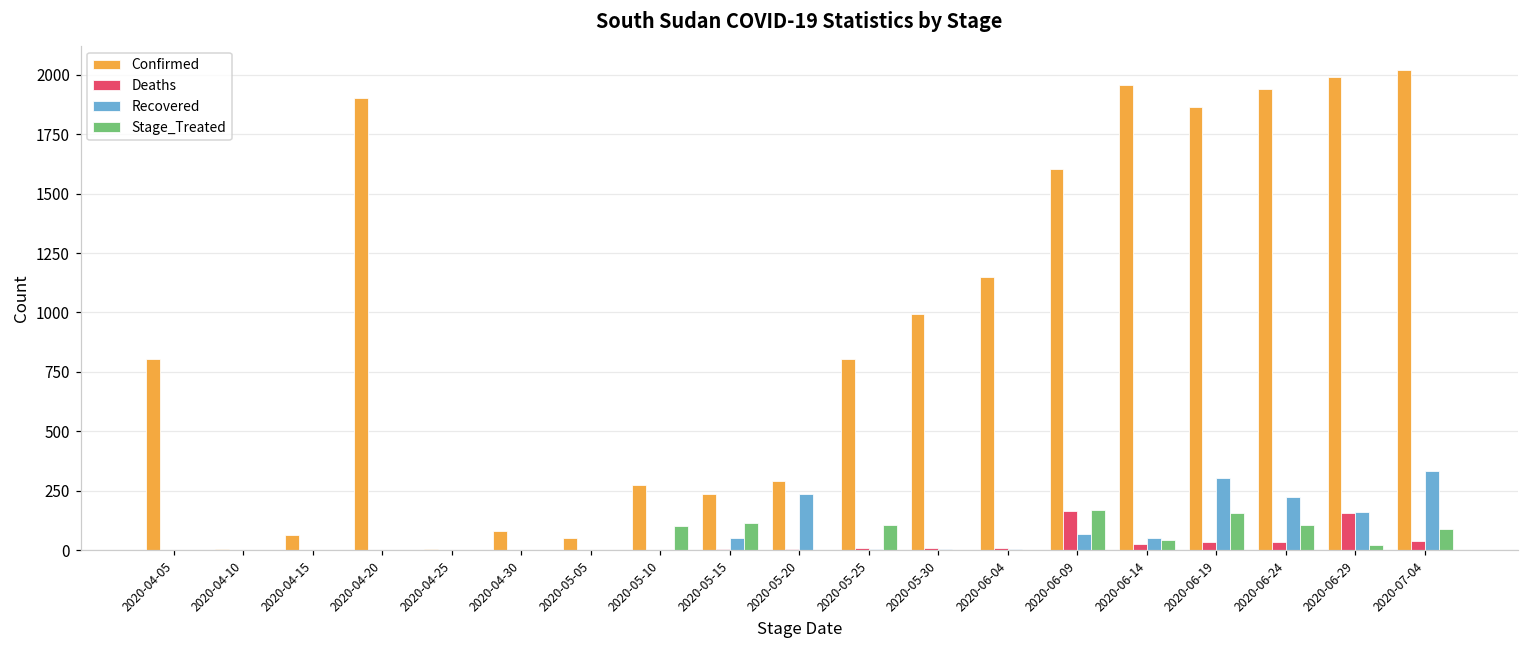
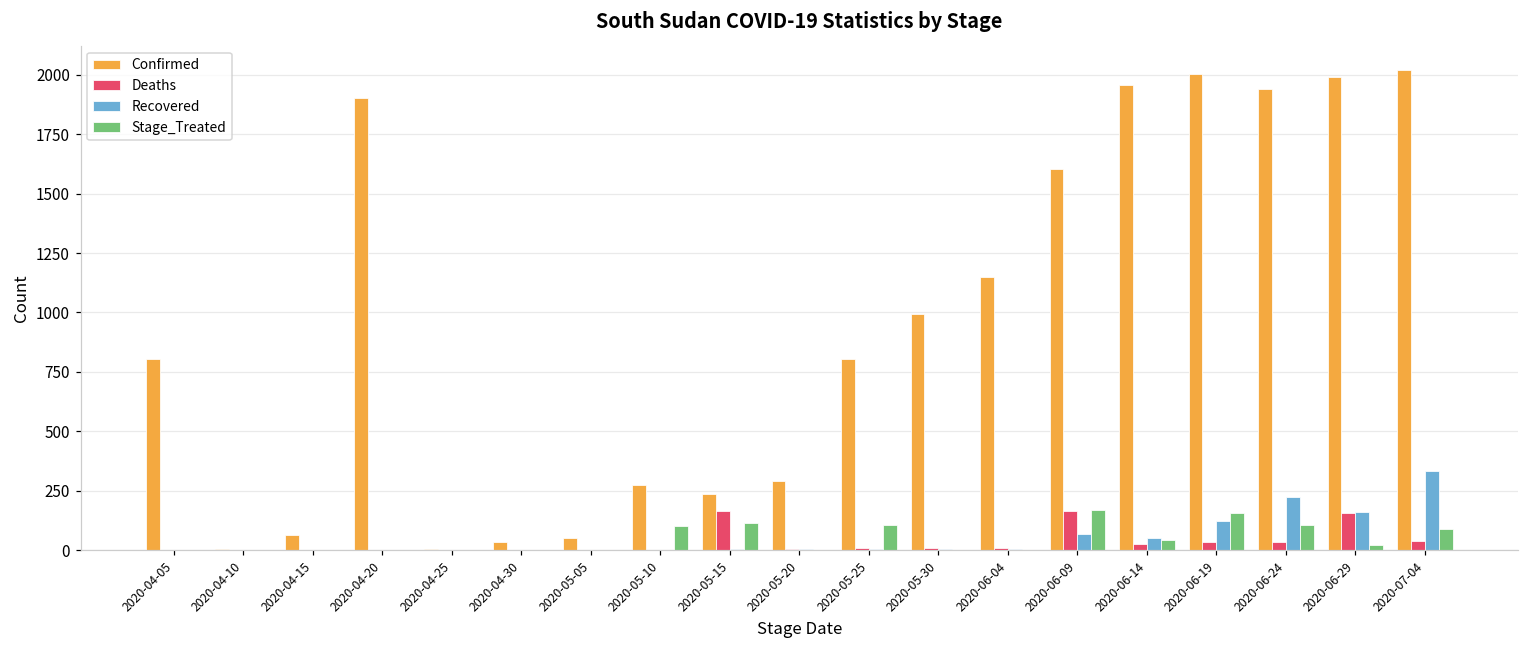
  {
    "Confirmed": {
      "2020-04-05": 810,
      "2020-04-15": 60,
      "2020-04-20": 1900,
-     "2020-04-30": 80,
+     "2020-04-30": 40,
      "2020-05-05": 50,
      "2020-05-10": 270,
      "2020-05-15": 240,
      "2020-05-20": 290,
      "2020-05-25": 810,
      "2020-05-30": 990,
      "2020-06-04": 1150,
      "2020-06-09": 1600,
      "2020-06-14": 1960,
-     "2020-06-19": 1860,
+     "2020-06-19": 2000,
      "2020-06-24": 1940,
      "2020-06-29": 1990,
      "2020-07-04": 2020
    },
    "Deaths": {
      "2020-04-05": 0,
      "2020-04-10": 0,
      "2020-04-15": 0,
      "2020-04-20": 0,
      "2020-04-25": 0,
      "2020-04-30": 0,
      "2020-05-05": 0,
      "2020-05-10": 0,
-     "2020-05-15": 0,
+     "2020-05-15": 160,
      "2020-06-09": 170,
      "2020-06-14": 30,
      "2020-06-19": 30,
      "2020-06-24": 40,
      "2020-06-29": 160,
      "2020-07-04": 40
    },
    "Recovered": {
      "2020-04-05": 0,
      "2020-04-10": 0,
      "2020-04-15": 0,
      "2020-04-20": 0,
      "2020-04-25": 0,
      "2020-04-30": 0,
      "2020-05-05": 0,
-     "2020-05-15": 50,
-     "2020-05-20": 240,
+     "2020-05-15": 0,
+     "2020-05-20": 0,
      "2020-06-09": 70,
      "2020-06-14": 50,
-     "2020-06-19": 300,
+     "2020-06-19": 120,
      "2020-06-24": 220,
      "2020-06-29": 160,
      "2020-07-04": 330
    },
    "Stage_Treated": {
      "2020-04-05": 0,
      "2020-04-10": 0,
      "2020-04-15": 0,
      "2020-04-20": 0,
      "2020-04-25": 0,
      "2020-04-30": 0,
      "2020-05-05": 0,
      "2020-05-10": 100,
      "2020-05-15": 120,
      "2020-05-20": 0,
      "2020-05-25": 110,
      "2020-06-04": 0,
      "2020-06-09": 170,
      "2020-06-14": 40,
      "2020-06-19": 160,
      "2020-06-24": 100,
      "2020-06-29": 20,
      "2020-07-04": 90
    }
  }
